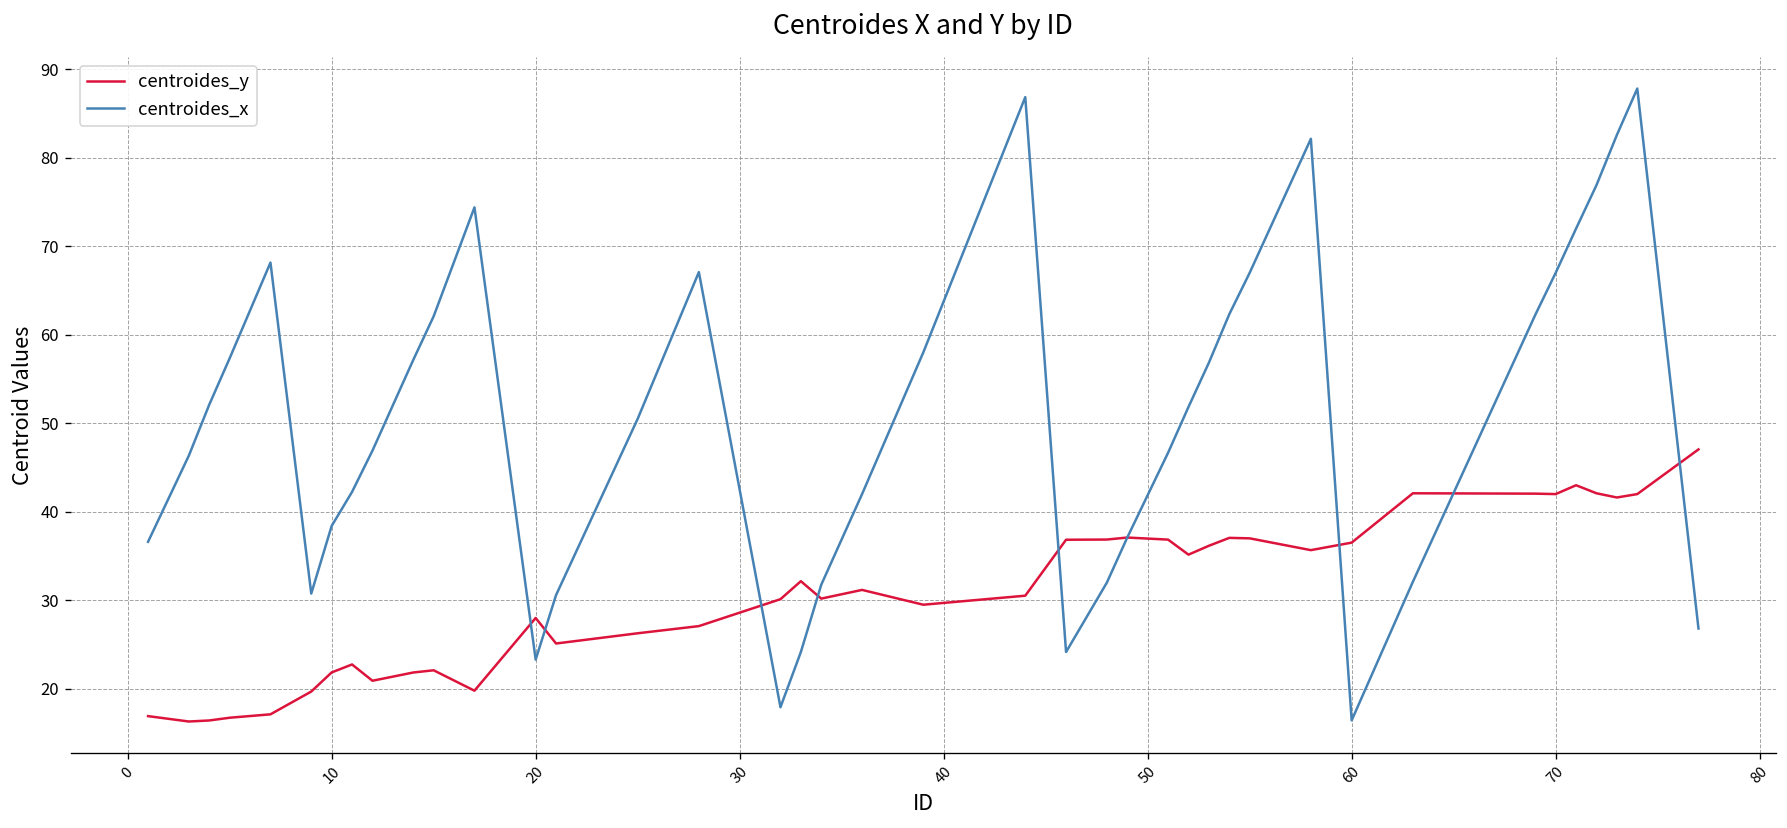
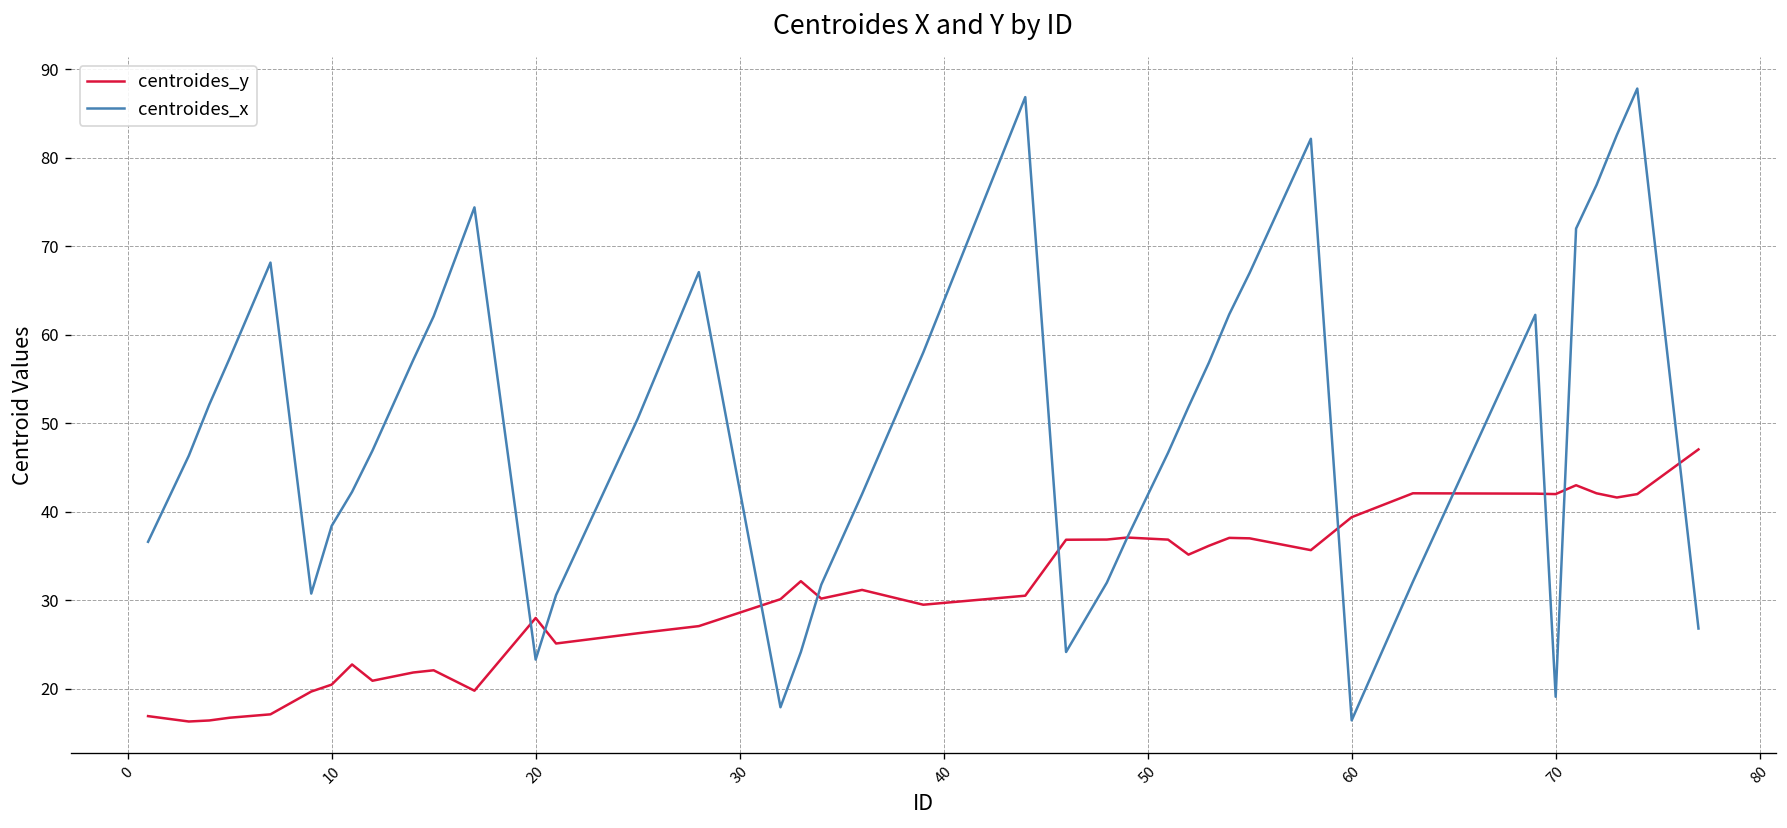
  {
    "centroides_y": {
-     "10": 22,
+     "10": 20,
      "20": 28,
-     "60": 37,
+     "60": 39,
      "70": 42
    },
    "centroides_x": {
      "10": 38,
      "20": 23,
      "60": 16,
-     "70": 67
+     "70": 19
    }
  }
